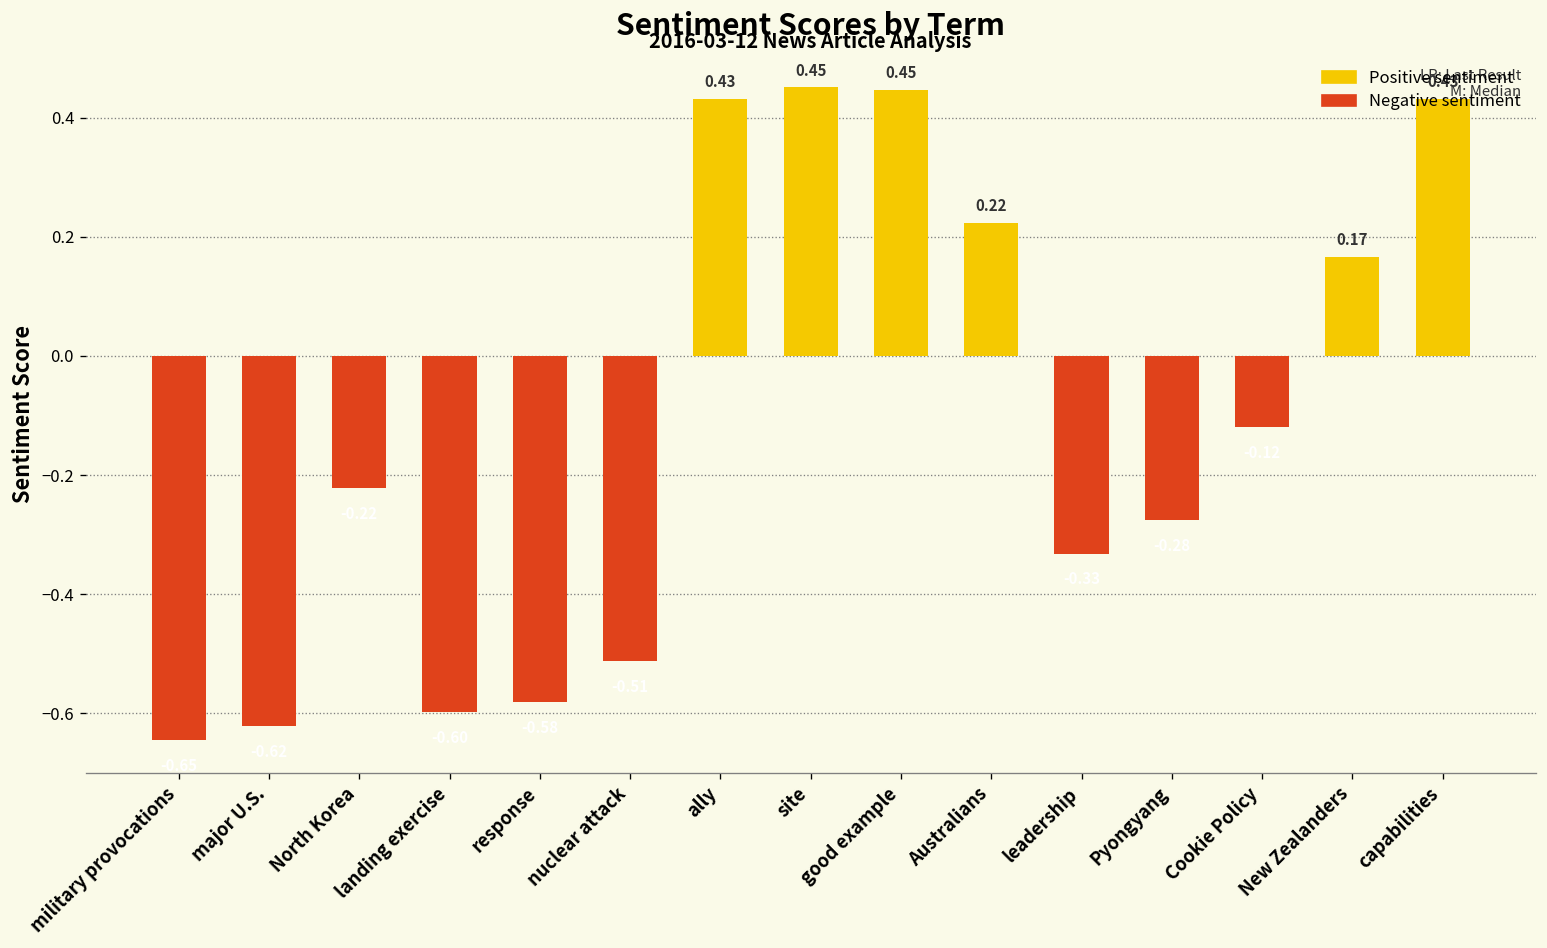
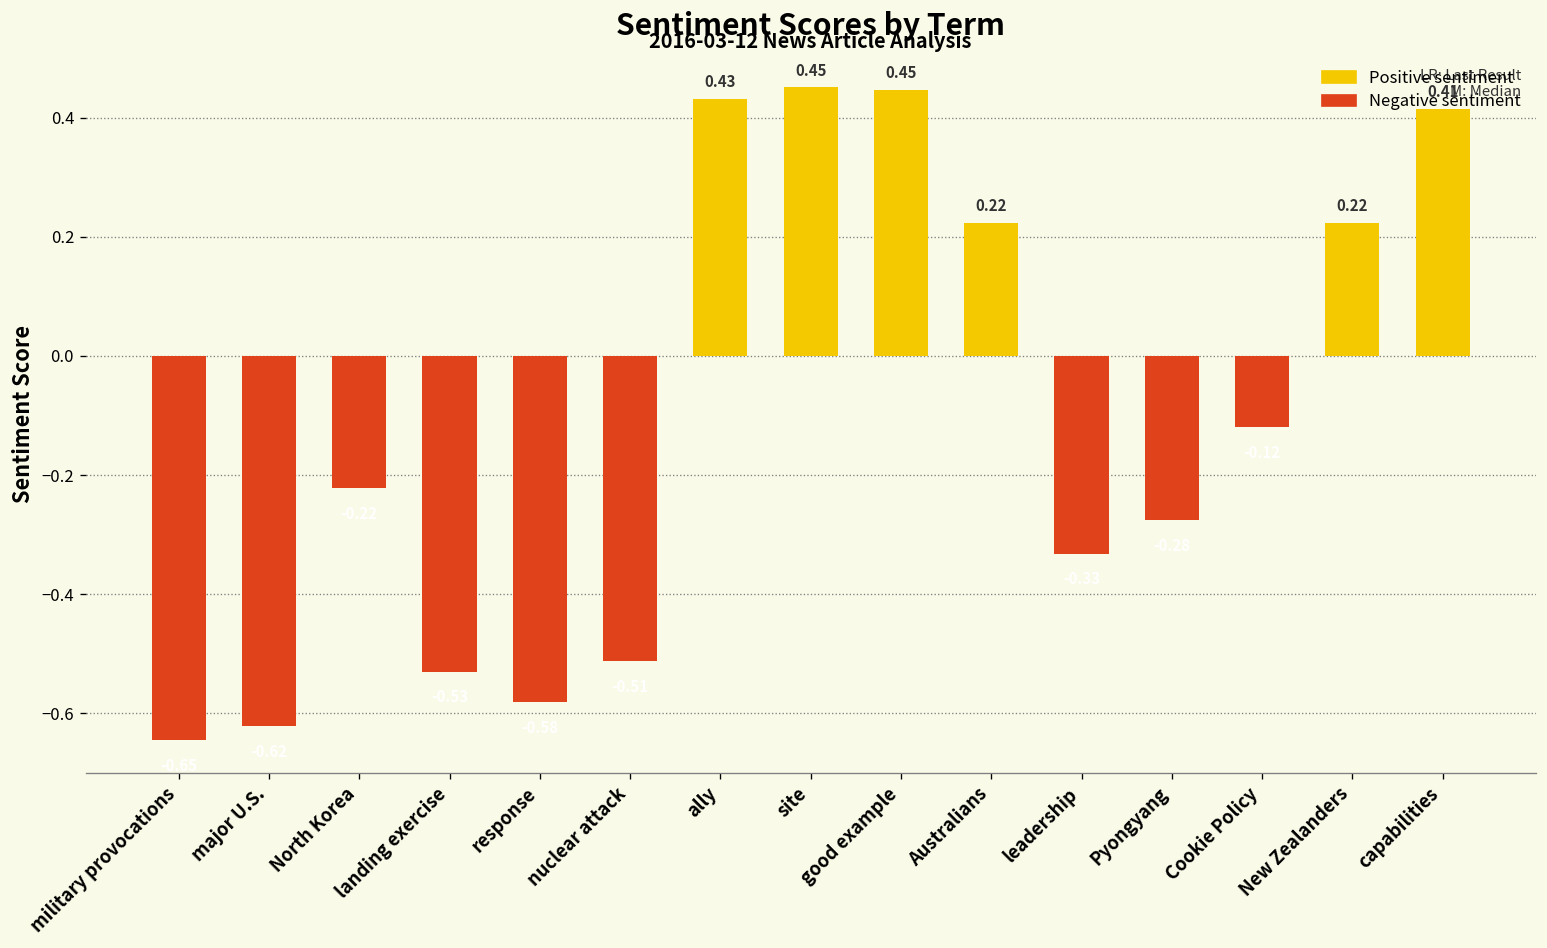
  {
-   "landing exercise": -0.60,
+   "landing exercise": -0.53,
    "ally": 0.43,
    "site": 0.45,
    "good example": 0.45,
    "Australians": 0.22,
-   "New Zealanders": 0.17,
-   "capabilities": 0.43
+   "New Zealanders": 0.22,
+   "capabilities": 0.41
  }
